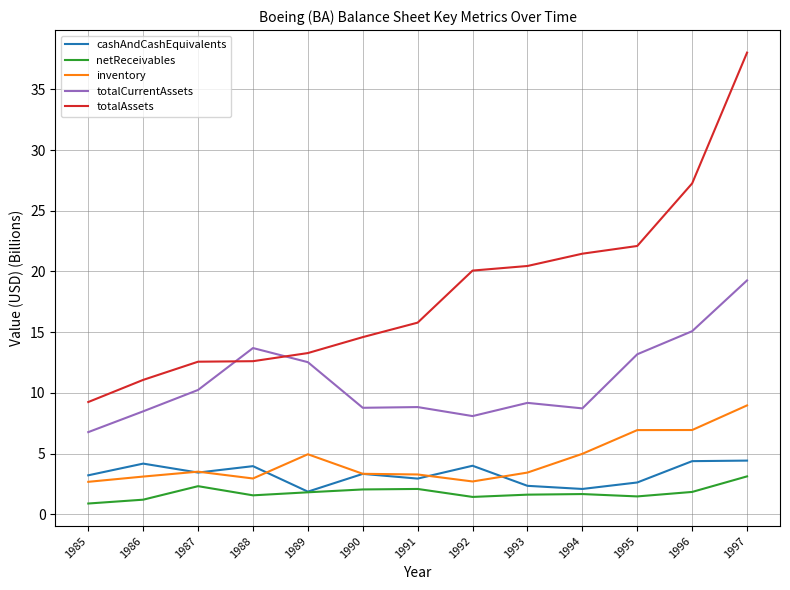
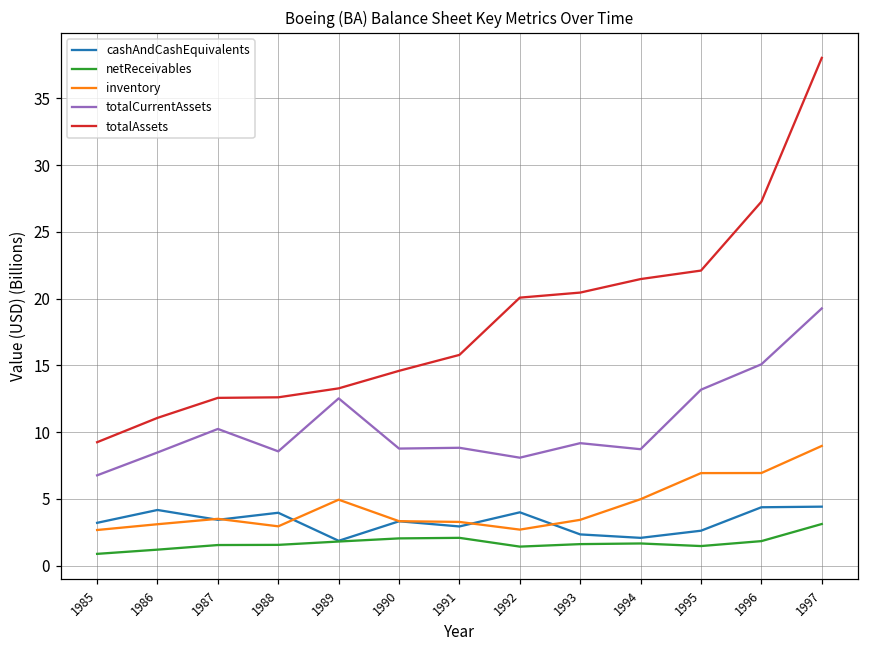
  {
    "cashAndCashEquivalents": {
      "1985": 3.2,
      "1986": 4.2,
      "1988": 4.0,
      "1991": 2.9,
      "1992": 4.0,
      "1993": 2.3,
      "1994": 2.1,
      "1995": 2.6,
      "1996": 4.4,
      "1997": 4.4
    },
    "netReceivables": {
      "1985": 0.9,
      "1986": 1.2,
-     "1987": 2.3,
+     "1987": 1.5,
      "1988": 1.6,
      "1990": 2.0,
      "1991": 2.1,
      "1992": 1.4,
      "1993": 1.6,
      "1994": 1.7,
      "1995": 1.5,
      "1996": 1.8,
      "1997": 3.1
    },
    "inventory": {
      "1985": 2.7,
      "1986": 3.1,
      "1988": 2.9,
      "1989": 4.9,
      "1991": 3.3,
      "1992": 2.7,
      "1993": 3.4,
      "1994": 5.0,
      "1995": 6.9,
      "1996": 6.9,
      "1997": 9.0
    },
    "totalCurrentAssets": {
      "1985": 6.8,
      "1986": 8.5,
      "1987": 10.2,
-     "1988": 13.7,
+     "1988": 8.6,
      "1989": 12.5,
      "1990": 8.8,
      "1991": 8.8,
      "1992": 8.1,
      "1993": 9.2,
      "1994": 8.7,
      "1995": 13.2,
      "1996": 15.1,
      "1997": 19.3
    },
    "totalAssets": {
      "1985": 9.2,
      "1986": 11.1,
      "1987": 12.6,
      "1988": 12.6,
      "1989": 13.3,
      "1990": 14.6,
      "1991": 15.8,
      "1992": 20.1,
      "1993": 20.5,
      "1994": 21.5,
      "1995": 22.1,
      "1996": 27.3,
      "1997": 38.0
    }
  }
